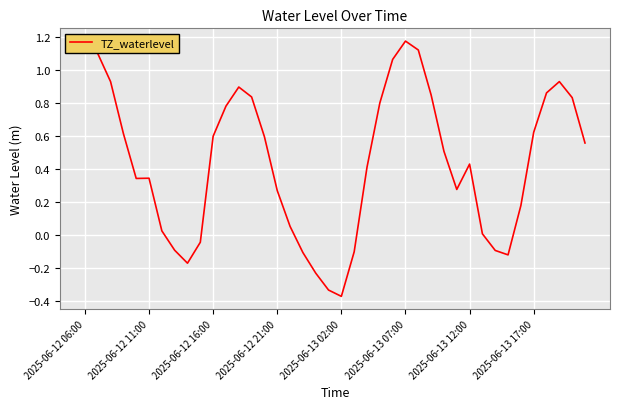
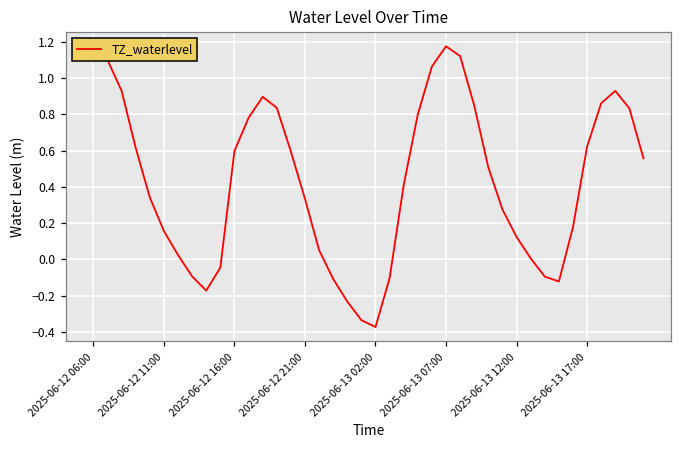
  {
-   "2025-06-12 11:00": 0.34,
+   "2025-06-12 11:00": 0.16,
    "2025-06-12 16:00": 0.60,
-   "2025-06-12 21:00": 0.27,
+   "2025-06-12 21:00": 0.33,
    "2025-06-13 02:00": -0.37,
    "2025-06-13 07:00": 1.18,
-   "2025-06-13 12:00": 0.43,
+   "2025-06-13 12:00": 0.12,
    "2025-06-13 17:00": 0.62
  }
